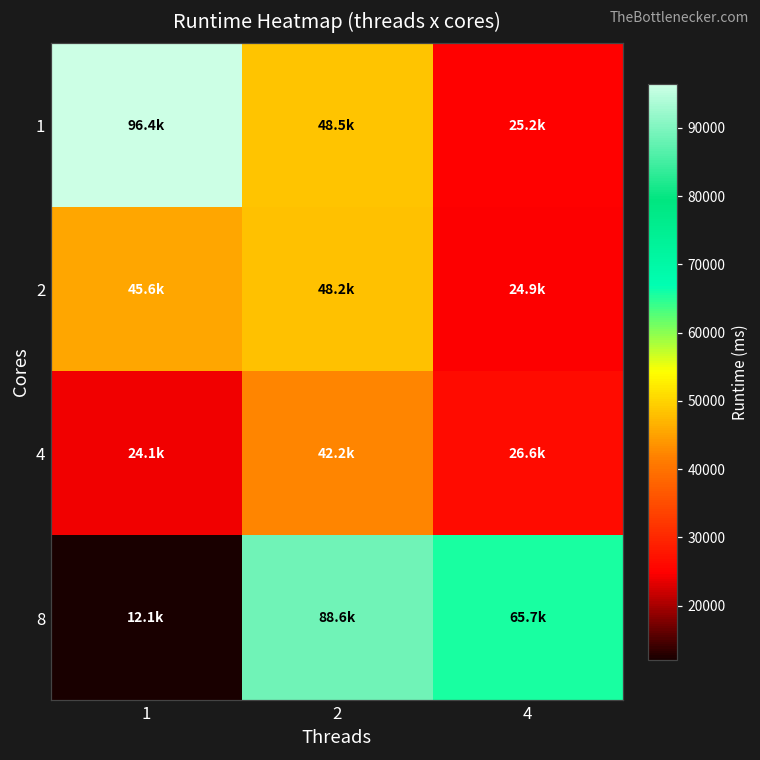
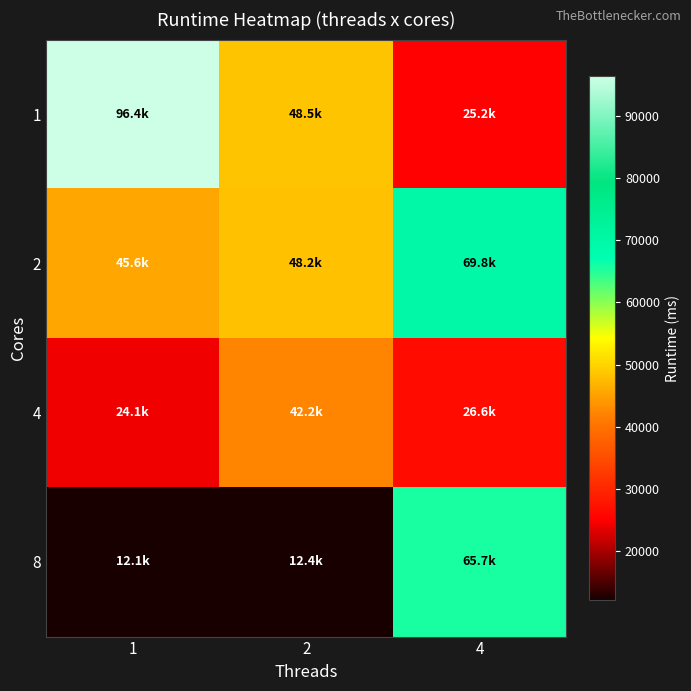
  {
    "1": {
      "1": "96.4k",
      "2": "48.5k",
      "4": "25.2k"
    },
    "2": {
      "1": "45.6k",
      "2": "48.2k",
-     "4": "24.9k"
+     "4": "69.8k"
    },
    "4": {
      "1": "24.1k",
      "2": "42.2k",
      "4": "26.6k"
    },
    "8": {
      "1": "12.1k",
-     "2": "88.6k",
+     "2": "12.4k",
      "4": "65.7k"
    }
  }
